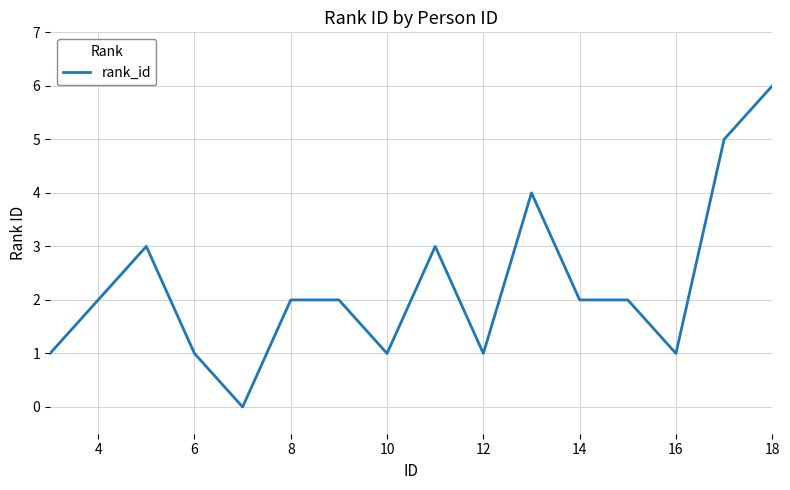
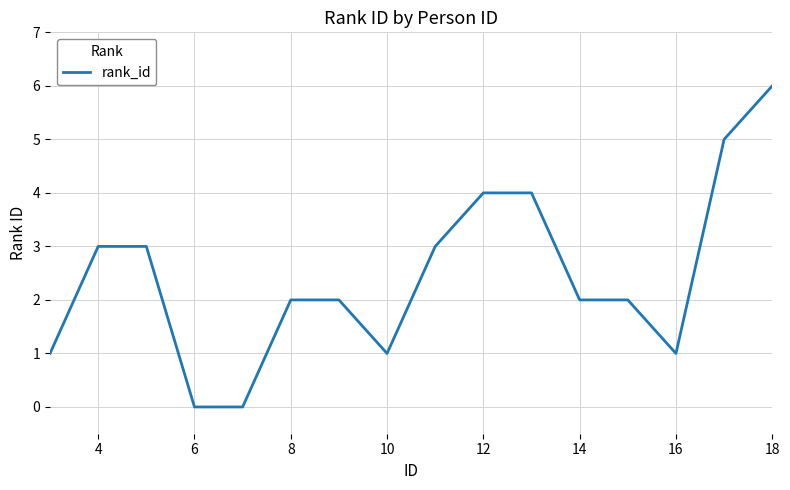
  {
-   "4": 2,
-   "6": 1,
+   "4": 3,
+   "6": 0,
    "8": 2,
    "10": 1,
-   "12": 1,
+   "12": 4,
    "14": 2,
    "16": 1,
    "18": 6
  }
